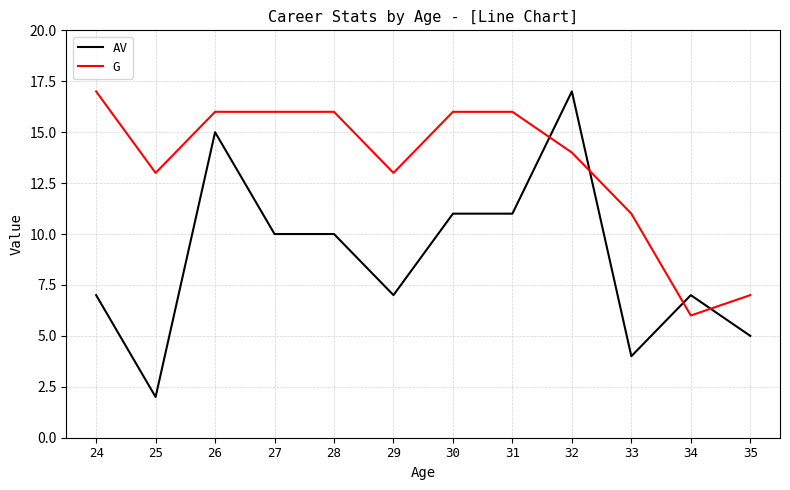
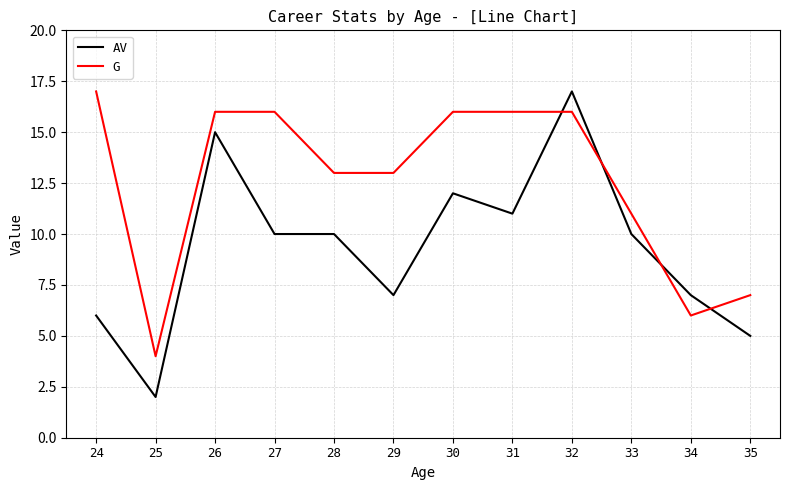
  {
    "AV": {
-     "24": 7,
+     "24": 6,
      "25": 2,
      "26": 15,
      "27": 10,
      "28": 10,
      "29": 7,
-     "30": 11,
+     "30": 12,
      "31": 11,
      "32": 17,
-     "33": 4,
+     "33": 10,
      "34": 7,
      "35": 5
    },
    "G": {
      "24": 17,
-     "25": 13,
+     "25": 4,
      "26": 16,
      "27": 16,
-     "28": 16,
+     "28": 13,
      "29": 13,
      "30": 16,
      "31": 16,
-     "32": 14,
+     "32": 16,
      "33": 11,
      "34": 6,
      "35": 7
    }
  }
